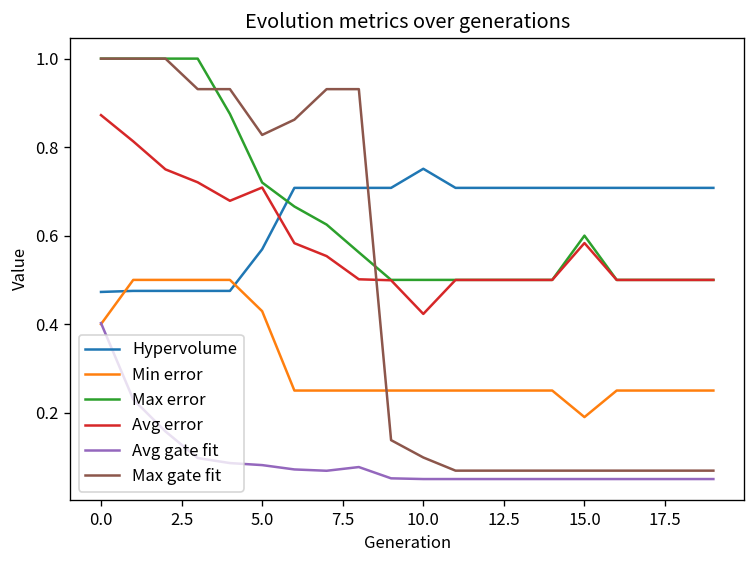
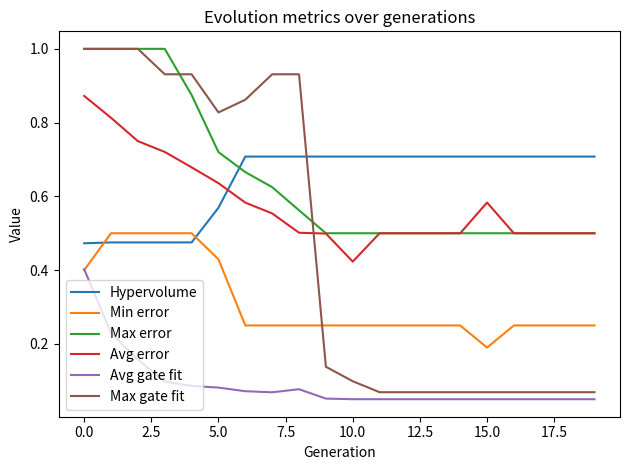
  {
    "Hypervolume": {
      "0.0": 0.47,
      "5.0": 0.57,
-     "10.0": 0.75,
+     "10.0": 0.71,
      "15.0": 0.71
    },
    "Min error": {
      "5.0": 0.43,
      "10.0": 0.25,
      "15.0": 0.19
    },
    "Max error": {
      "5.0": 0.72,
      "10.0": 0.5,
-     "15.0": 0.6
+     "15.0": 0.5
    },
    "Avg error": {
      "0.0": 0.87,
-     "5.0": 0.71,
+     "5.0": 0.64,
      "10.0": 0.42,
      "15.0": 0.58
    },
    "Avg gate fit": {
      "5.0": 0.08,
      "10.0": 0.05,
      "15.0": 0.05
    },
    "Max gate fit": {
      "5.0": 0.83,
      "10.0": 0.10,
      "15.0": 0.07
    }
  }
